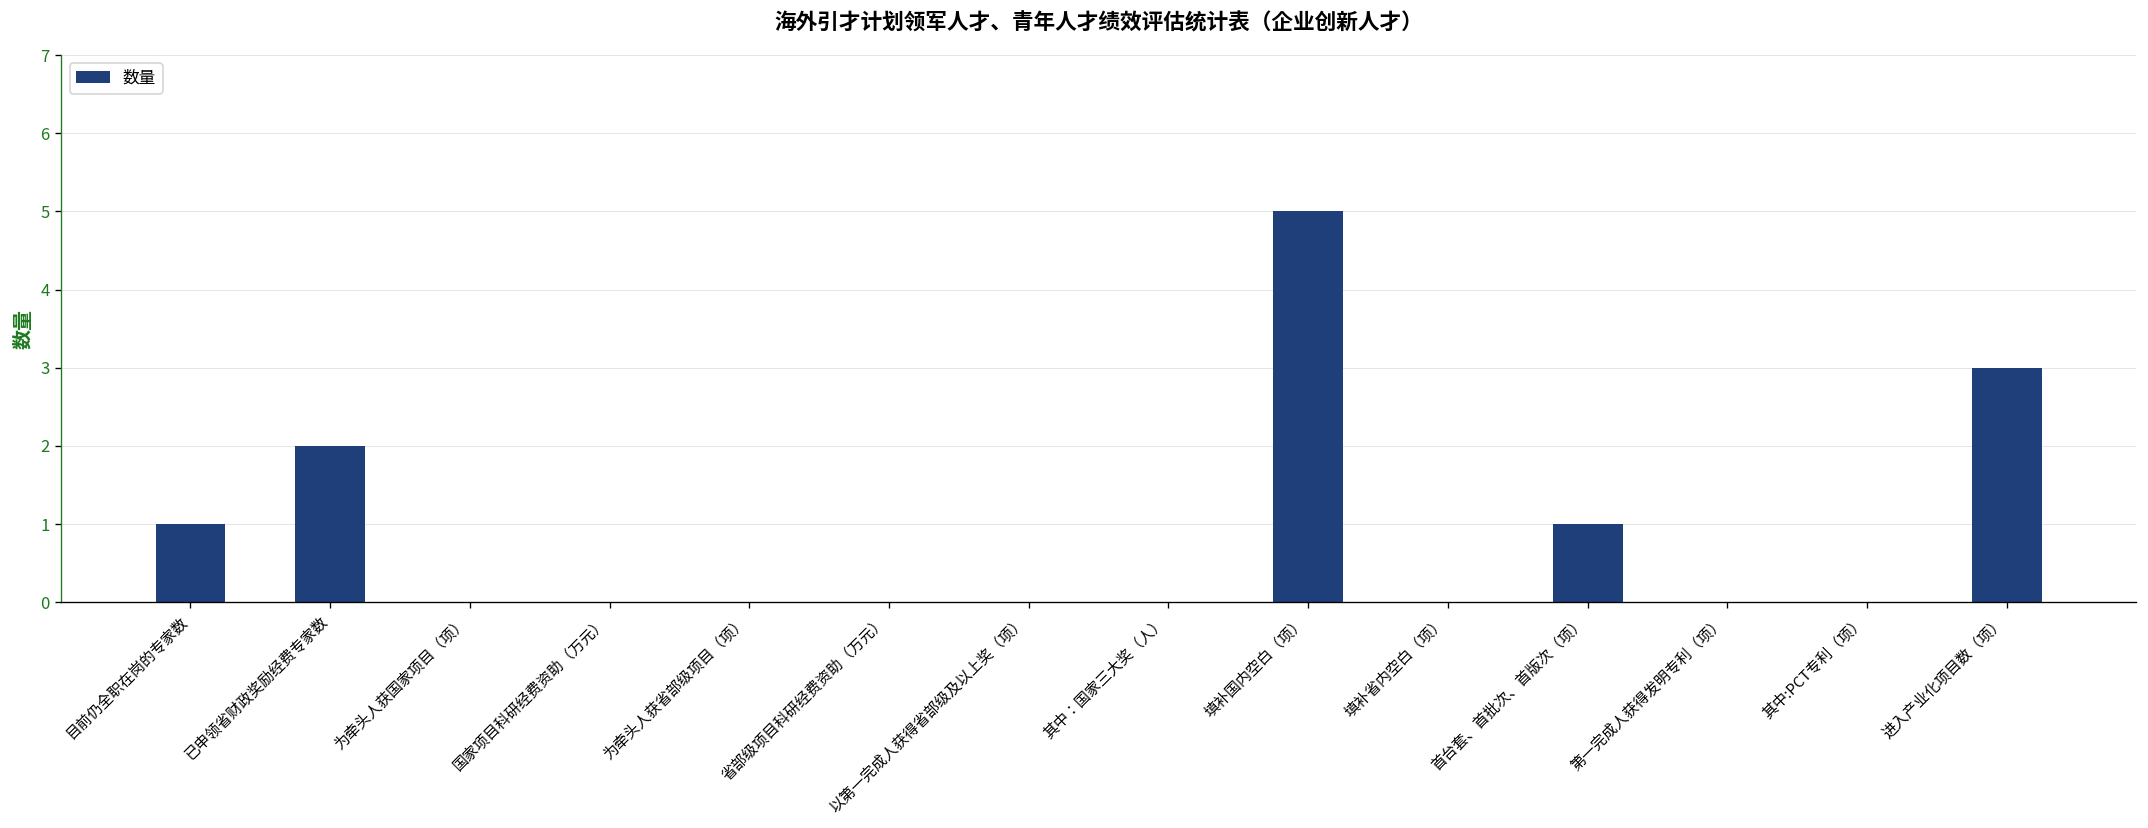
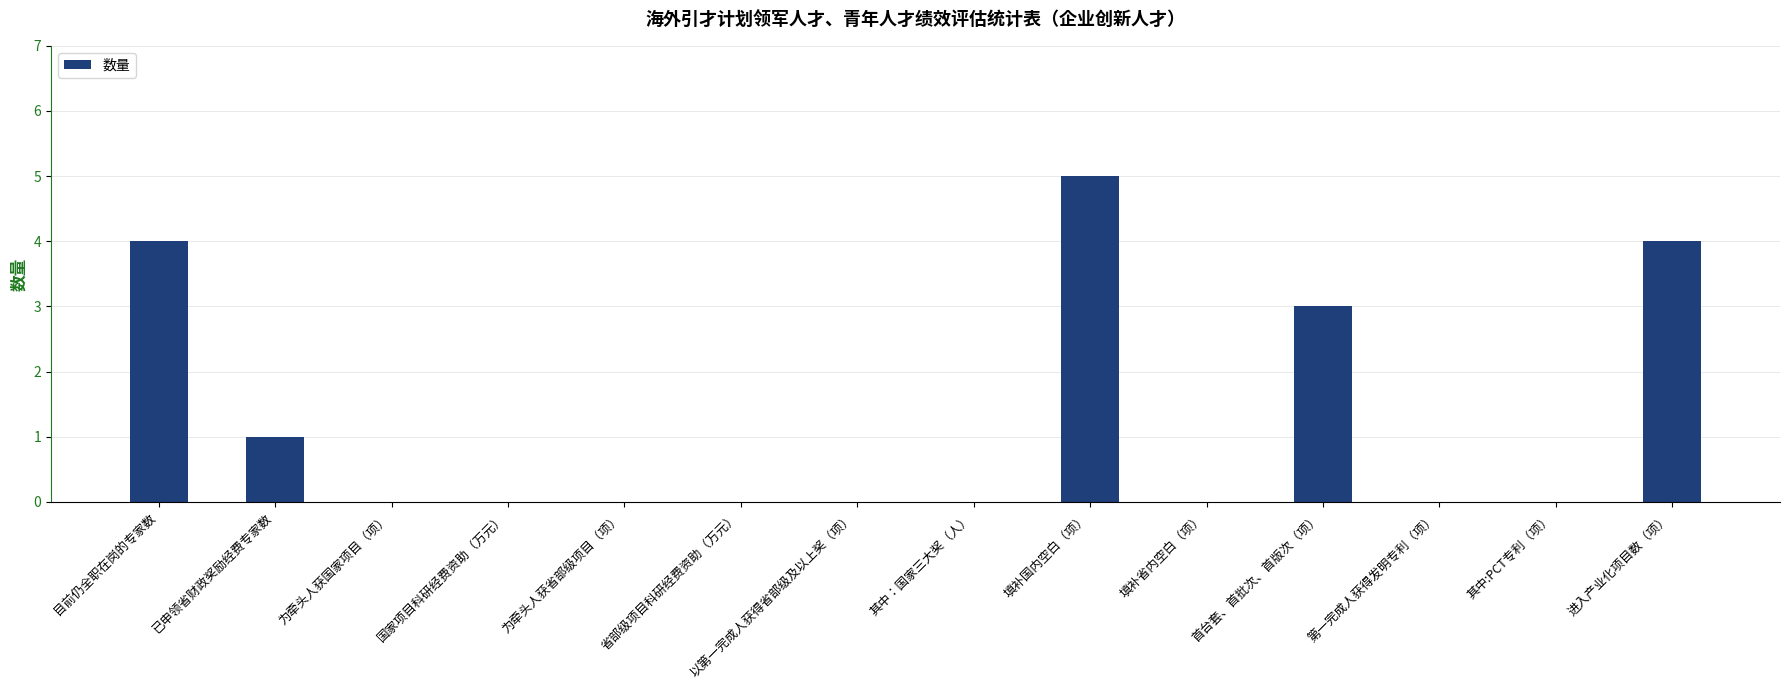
  {
-   "目前仍全职在岗的专家数": 1,
-   "已申领省财政奖励经费专家数": 2,
+   "目前仍全职在岗的专家数": 4,
+   "已申领省财政奖励经费专家数": 1,
    "为牵头人获国家项目（项）": 0,
    "国家项目科研经费资助（万元）": 0,
    "为牵头人获省部级项目（项）": 0,
    "省部级项目科研经费资助（万元）": 0,
    "以第一完成人获得省部级及以上奖（项）": 0,
    "其中：国家三大奖（人）": 0,
    "填补国内空白（项）": 5,
    "填补省内空白（项）": 0,
-   "首台套、首批次、首版次（项）": 1,
+   "首台套、首批次、首版次（项）": 3,
    "第一完成人获得发明专利（项）": 0,
    "其中:PCT专利（项）": 0,
-   "进入产业化项目数（项）": 3
+   "进入产业化项目数（项）": 4
  }
